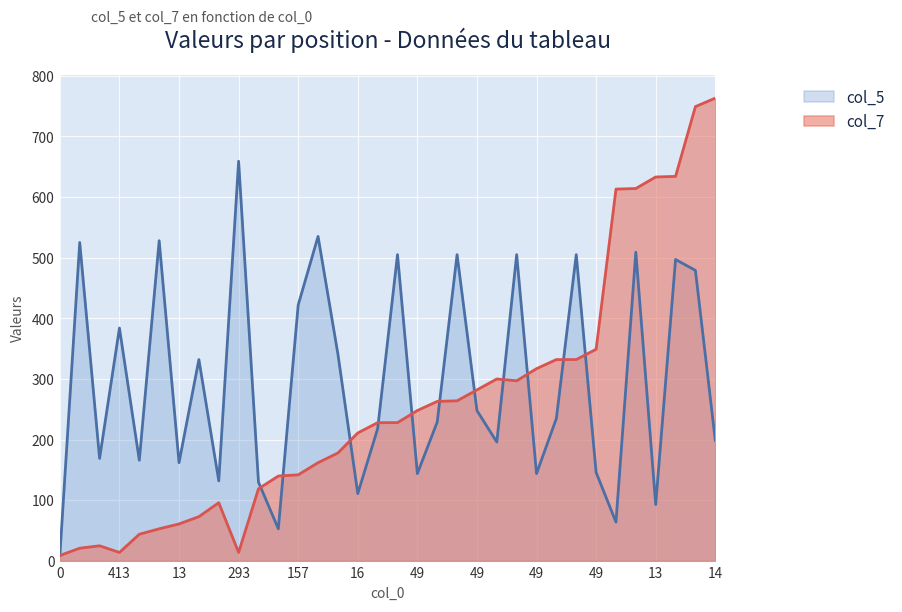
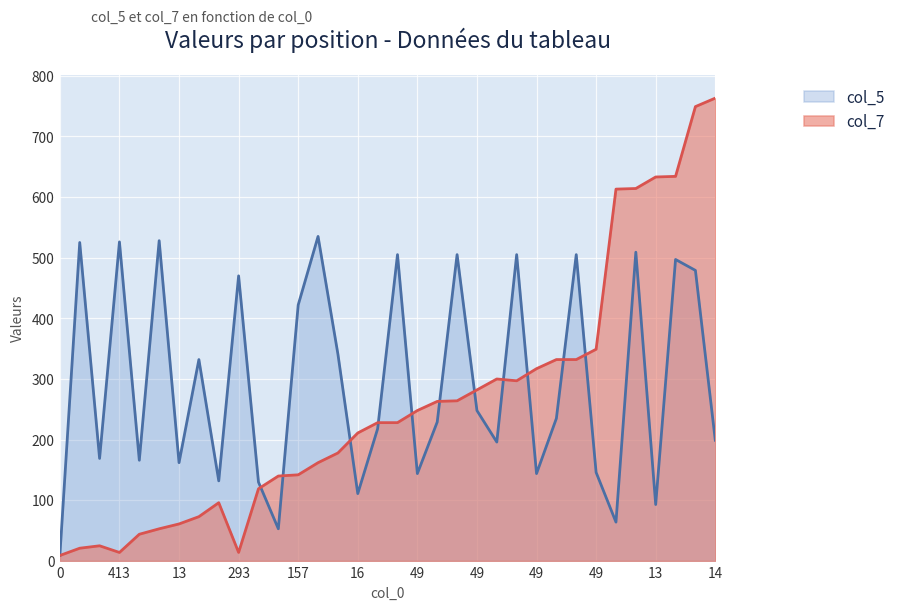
  {
    "col_5": {
-     "413": 380,
-     "293": 660,
+     "413": 530,
+     "293": 470,
      "157": 420
    },
    "col_7": {
      "413": 10,
      "293": 10,
      "157": 140
    }
  }
